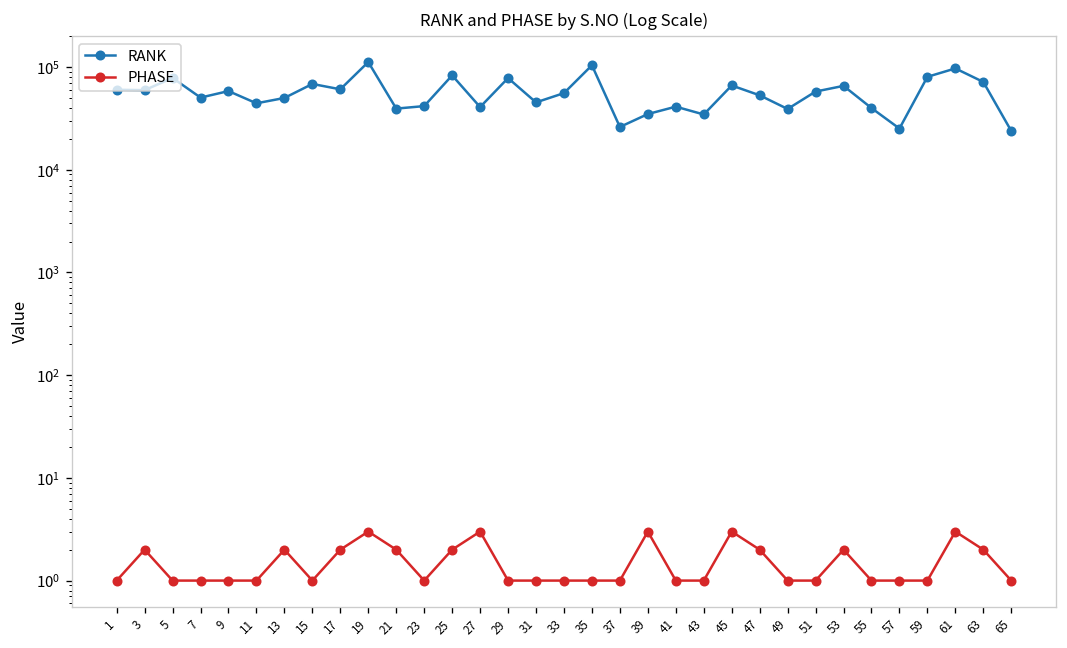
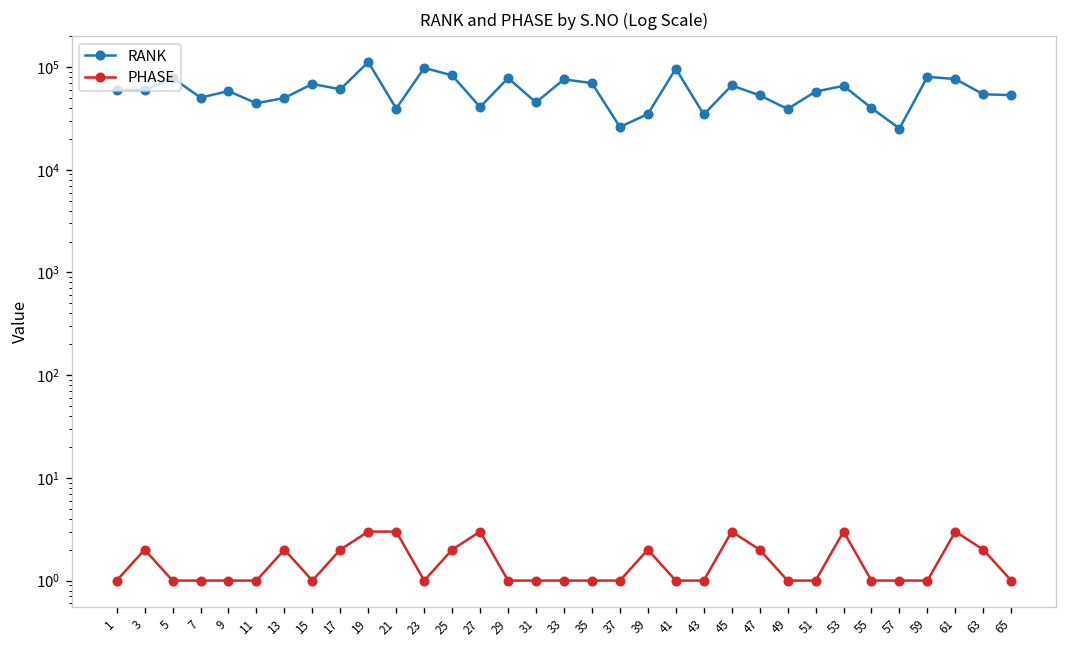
  {
    "RANK": {
      "7": 50000,
      "9": 60000,
      "11": 40000,
      "13": 50000,
      "15": 70000,
      "17": 60000,
      "19": 110000,
      "21": 40000,
-     "23": 40000,
+     "23": 100000,
      "25": 80000,
      "27": 40000,
      "29": 80000,
      "31": 50000,
-     "33": 60000,
-     "35": 100000,
+     "33": 80000,
+     "35": 70000,
      "37": 26000,
      "39": 35000,
-     "41": 40000,
+     "41": 100000,
      "43": 35000,
      "45": 70000,
      "47": 50000,
      "49": 40000,
      "51": 60000,
      "53": 70000,
      "55": 40000,
      "57": 25000,
      "59": 80000,
-     "61": 100000,
-     "63": 70000,
-     "65": 24000
+     "61": 80000,
+     "63": 50000,
+     "65": 50000
    },
    "PHASE": {
      "1": 1,
      "3": 2,
      "5": 1,
      "7": 1,
      "9": 1,
      "11": 1,
      "13": 2,
      "15": 1,
      "17": 2,
      "19": 3,
-     "21": 2,
+     "21": 3,
      "23": 1,
      "25": 2,
      "27": 3,
      "29": 1,
      "31": 1,
      "33": 1,
      "35": 1,
      "37": 1,
-     "39": 3,
+     "39": 2,
      "41": 1,
      "43": 1,
      "45": 3,
      "47": 2,
      "49": 1,
      "51": 1,
-     "53": 2,
+     "53": 3,
      "55": 1,
      "57": 1,
      "59": 1,
      "61": 3,
      "63": 2,
      "65": 1
    }
  }
